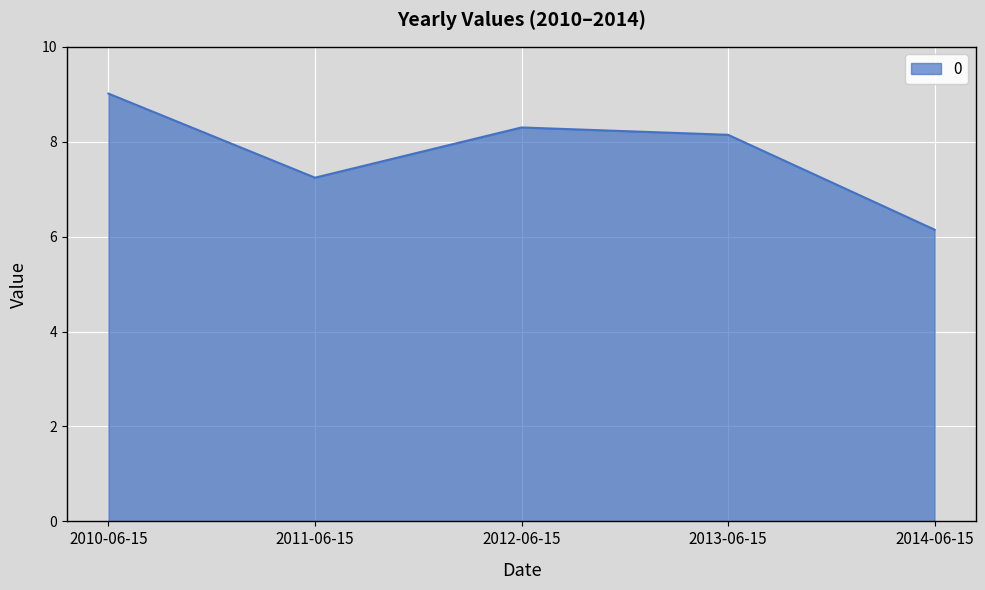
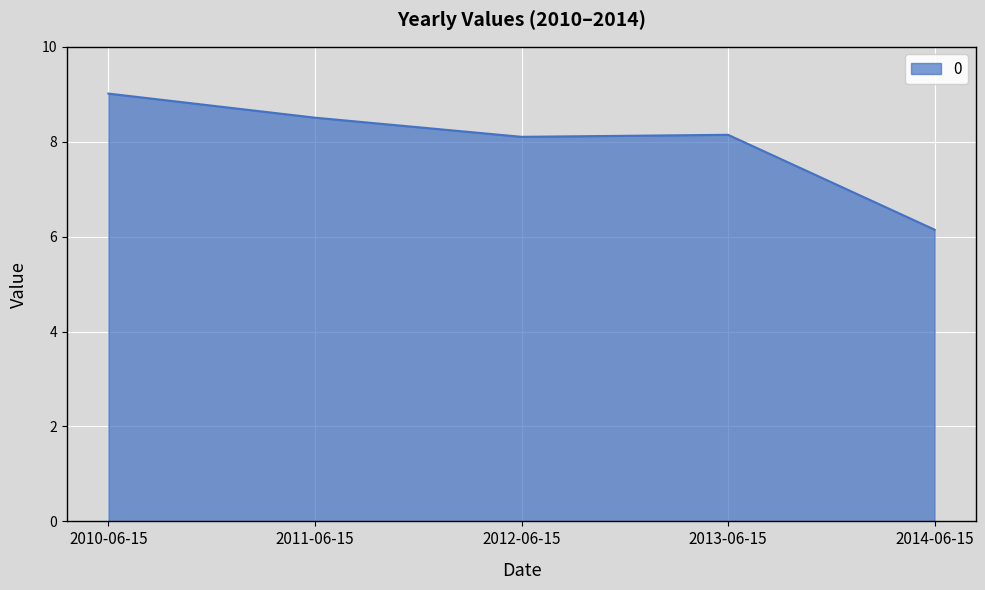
  {
    "2010-06-15": 9.0,
-   "2011-06-15": 7.2,
-   "2012-06-15": 8.3,
+   "2011-06-15": 8.5,
+   "2012-06-15": 8.1,
    "2013-06-15": 8.1,
    "2014-06-15": 6.1
  }
